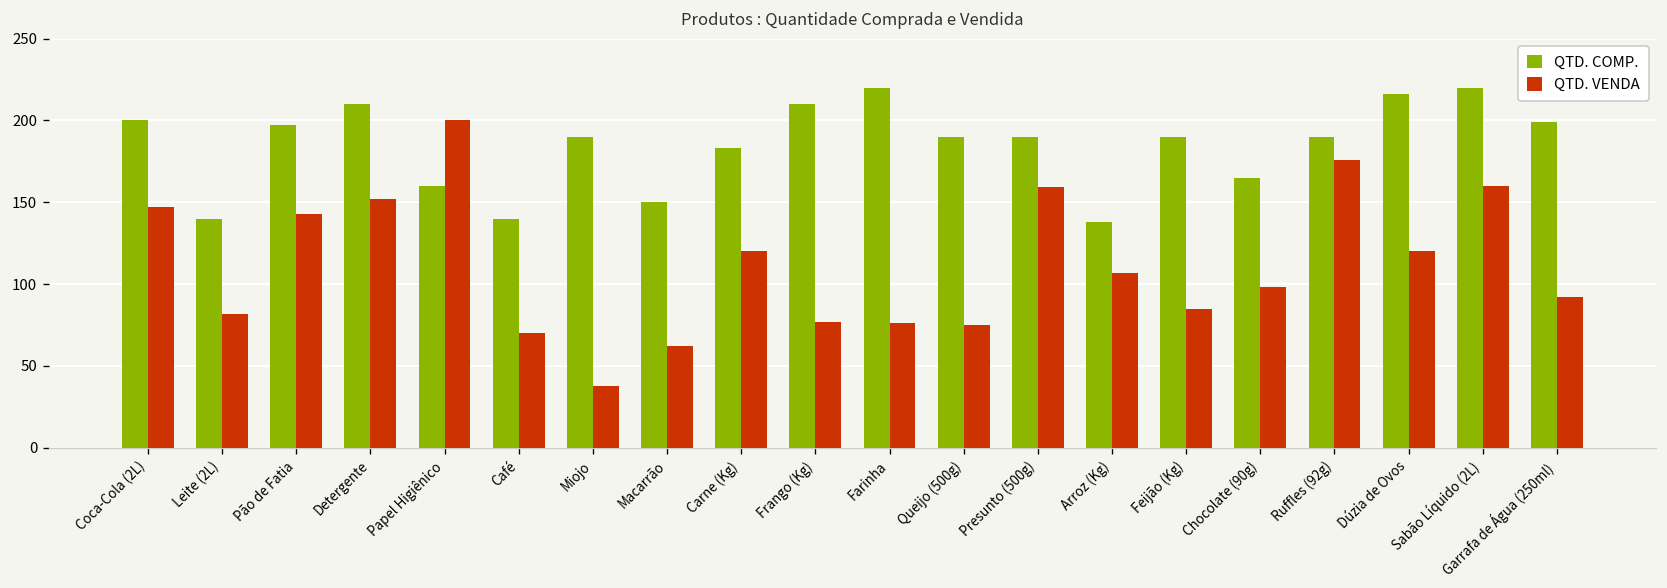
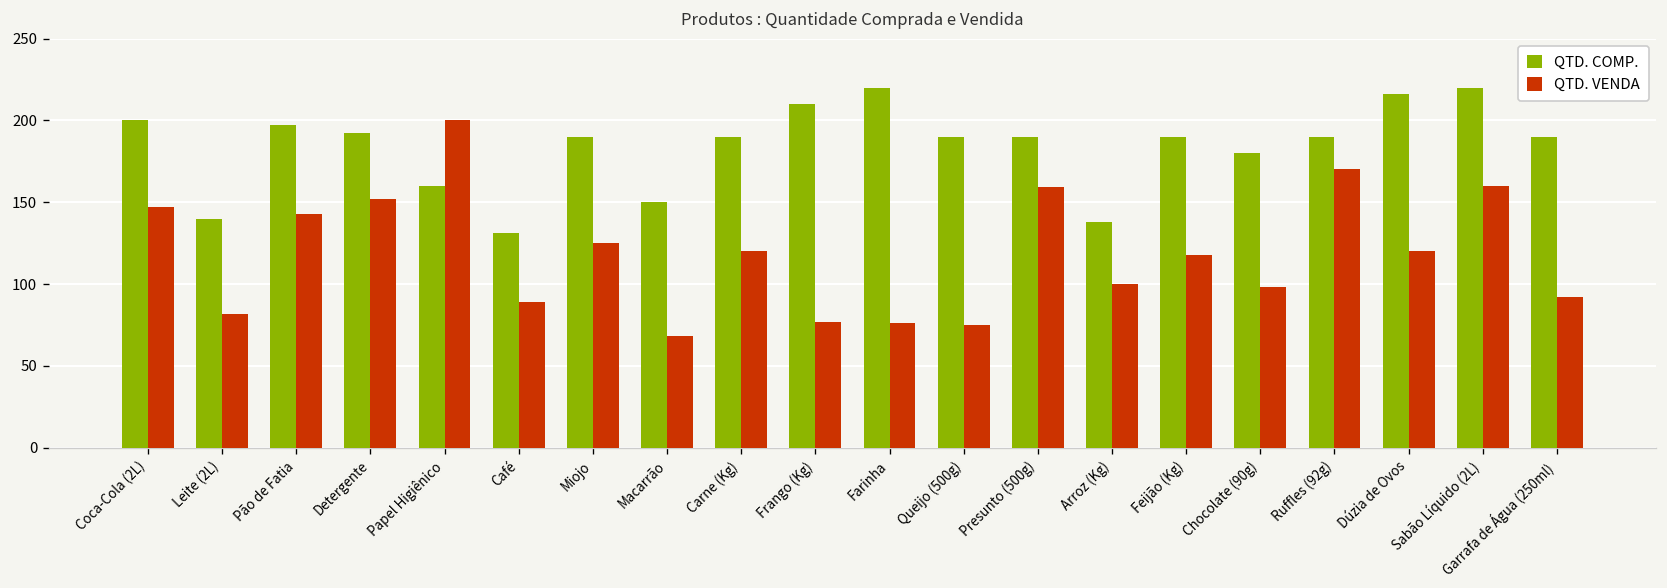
  {
    "QTD. COMP.": {
      "Coca-Cola (2L)": 200,
      "Leite (2L)": 140,
      "Pão de Fatia": 197,
-     "Detergente": 210,
+     "Detergente": 192,
      "Papel Higiênico": 160,
-     "Café": 140,
+     "Café": 131,
      "Miojo": 190,
      "Macarrão": 150,
-     "Carne (Kg)": 183,
+     "Carne (Kg)": 190,
      "Frango (Kg)": 210,
      "Farinha": 220,
      "Queijo (500g)": 190,
      "Presunto (500g)": 190,
      "Arroz (Kg)": 138,
      "Feijão (Kg)": 190,
-     "Chocolate (90g)": 165,
+     "Chocolate (90g)": 180,
      "Ruffles (92g)": 190,
      "Dúzia de Ovos": 216,
      "Sabão Líquido (2L)": 220,
-     "Garrafa de Água (250ml)": 199
+     "Garrafa de Água (250ml)": 190
    },
    "QTD. VENDA": {
      "Coca-Cola (2L)": 147,
      "Leite (2L)": 82,
      "Pão de Fatia": 143,
      "Detergente": 152,
      "Papel Higiênico": 200,
-     "Café": 70,
-     "Miojo": 38,
-     "Macarrão": 62,
+     "Café": 89,
+     "Miojo": 125,
+     "Macarrão": 68,
      "Carne (Kg)": 120,
      "Frango (Kg)": 77,
      "Farinha": 76,
      "Queijo (500g)": 75,
      "Presunto (500g)": 159,
-     "Arroz (Kg)": 107,
-     "Feijão (Kg)": 85,
+     "Arroz (Kg)": 100,
+     "Feijão (Kg)": 118,
      "Chocolate (90g)": 98,
-     "Ruffles (92g)": 176,
+     "Ruffles (92g)": 170,
      "Dúzia de Ovos": 120,
      "Sabão Líquido (2L)": 160,
      "Garrafa de Água (250ml)": 92
    }
  }
